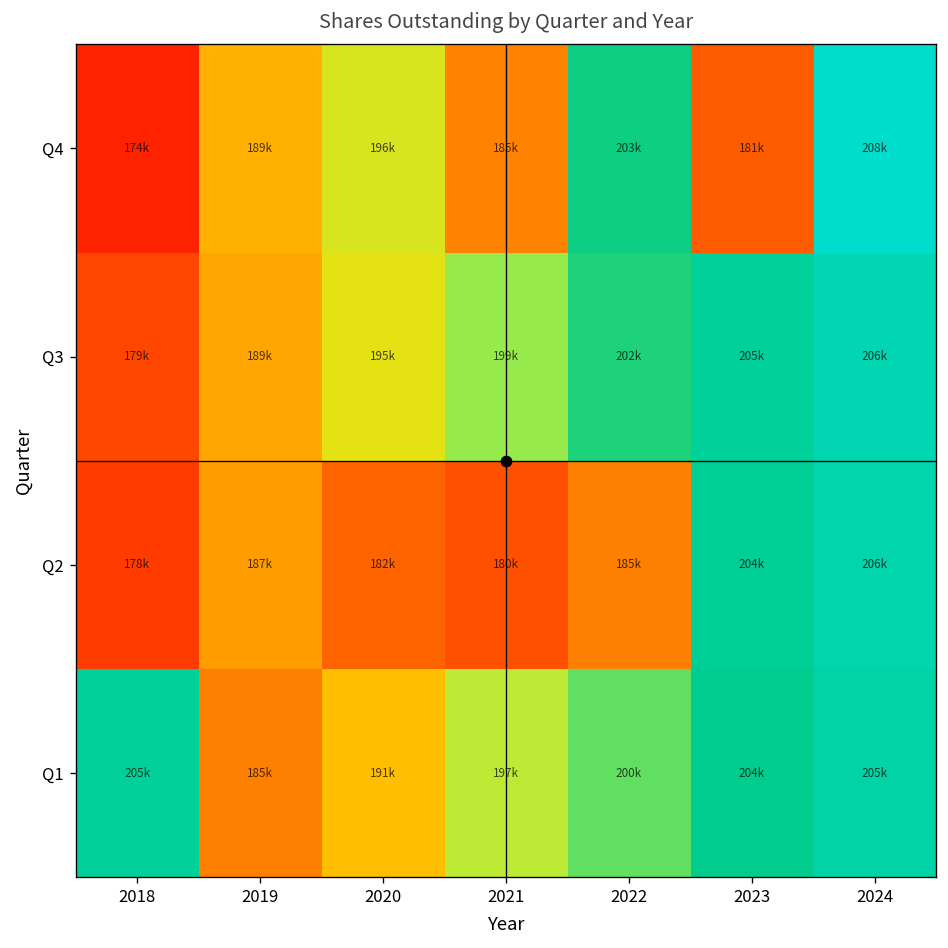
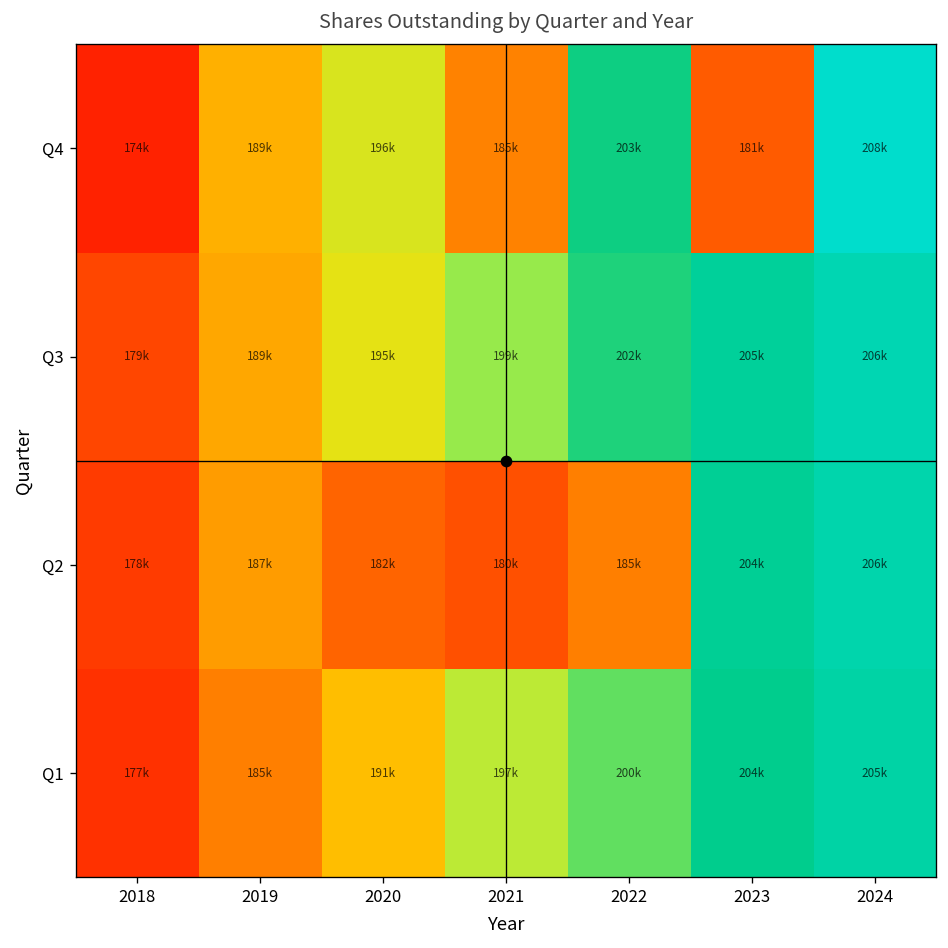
  {
    "Q4": {
      "2018": "174k",
      "2019": "189k",
      "2020": "196k",
      "2021": "185k",
      "2022": "203k",
      "2023": "181k",
      "2024": "208k"
    },
    "Q3": {
      "2018": "179k",
      "2019": "189k",
      "2020": "195k",
      "2021": "199k",
      "2022": "202k",
      "2023": "205k",
      "2024": "206k"
    },
    "Q2": {
      "2018": "178k",
      "2019": "187k",
      "2020": "182k",
      "2021": "180k",
      "2022": "185k",
      "2023": "204k",
      "2024": "206k"
    },
    "Q1": {
-     "2018": "205k",
+     "2018": "177k",
      "2019": "185k",
      "2020": "191k",
      "2021": "197k",
      "2022": "200k",
      "2023": "204k",
      "2024": "205k"
    }
  }
